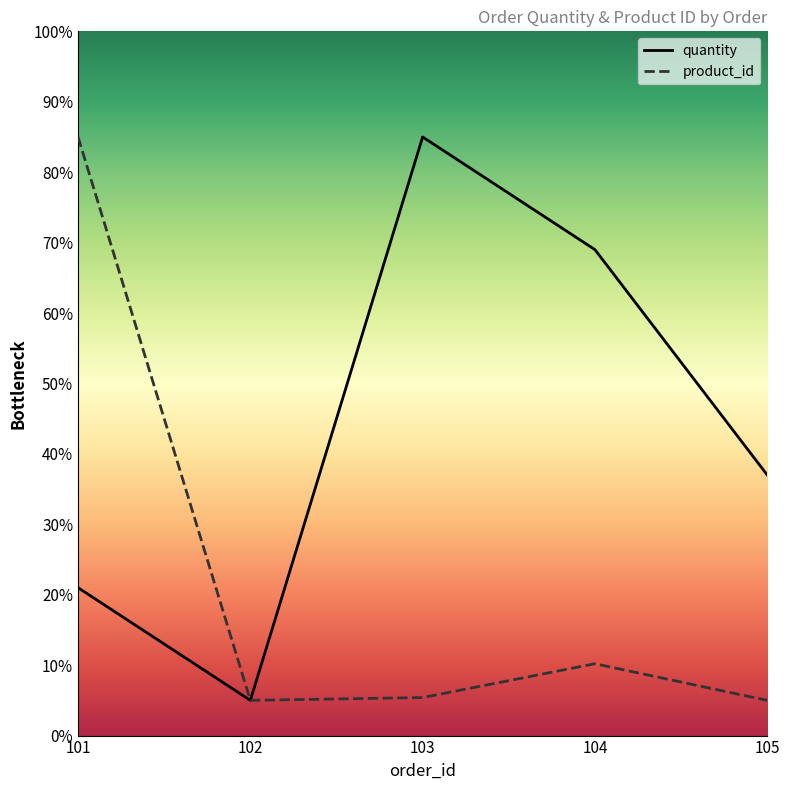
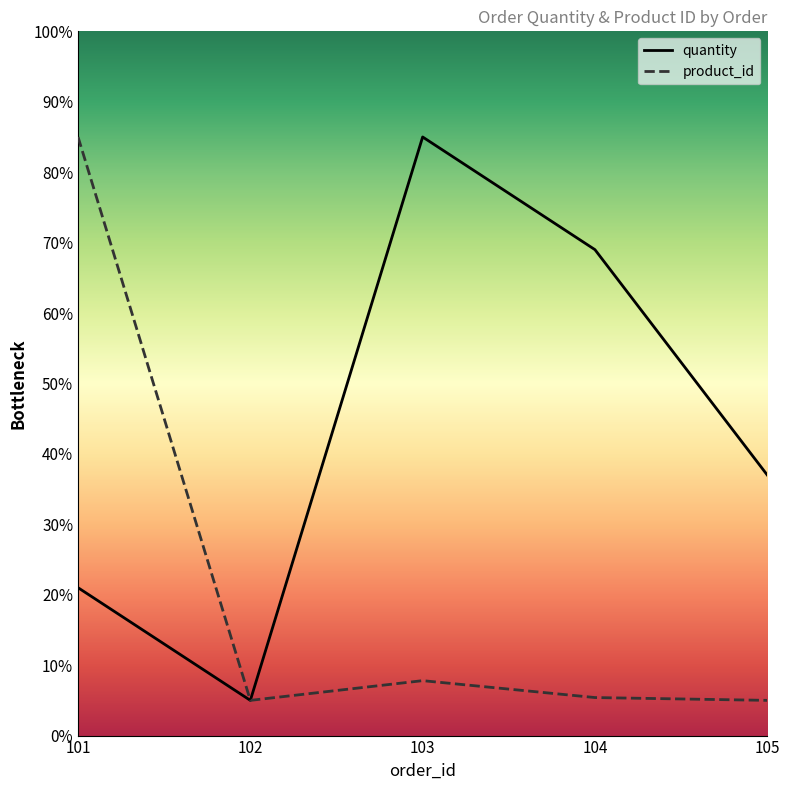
  {
    "quantity": {
      "101": "21%",
      "103": "85%",
      "104": "69%",
      "105": "37%"
    },
    "product_id": {
      "101": "85%",
-     "103": "5%",
-     "104": "10%",
+     "103": "8%",
+     "104": "5%",
      "105": "5%"
    }
  }
